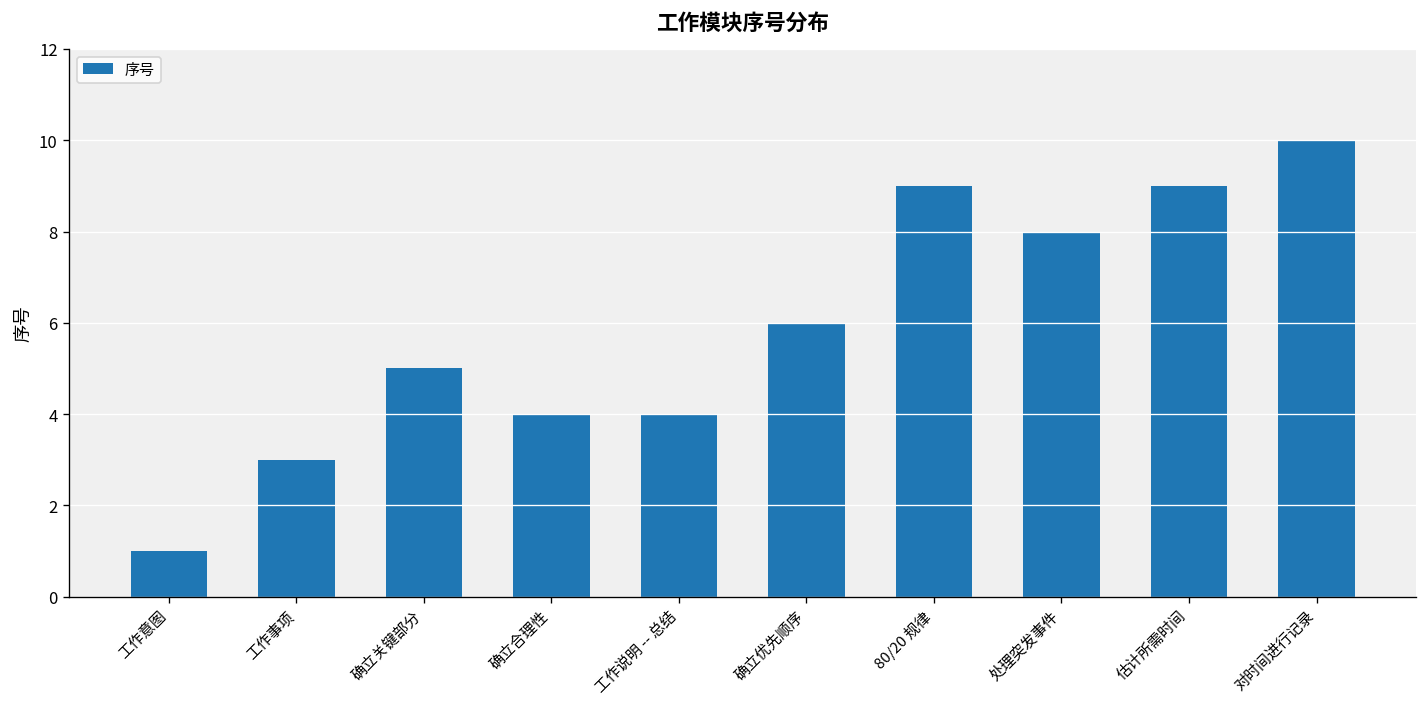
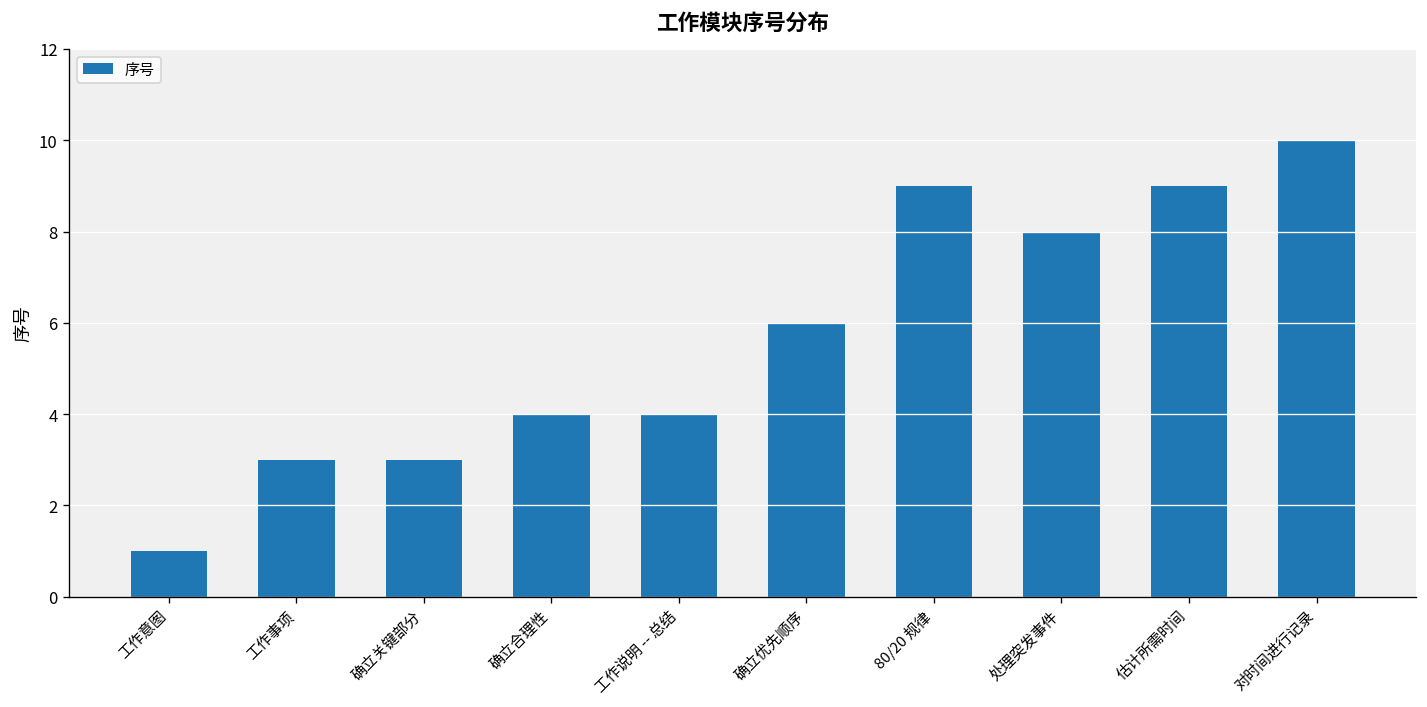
  {
    "工作意图": 1,
    "工作事项": 3,
-   "确立关键部分": 5,
+   "确立关键部分": 3,
    "确立合理性": 4,
    "工作说明 -- 总结": 4,
    "确立优先顺序": 6,
    "80/20 规律": 9,
    "处理突发事件": 8,
    "估计所需时间": 9,
    "对时间进行记录": 10
  }
